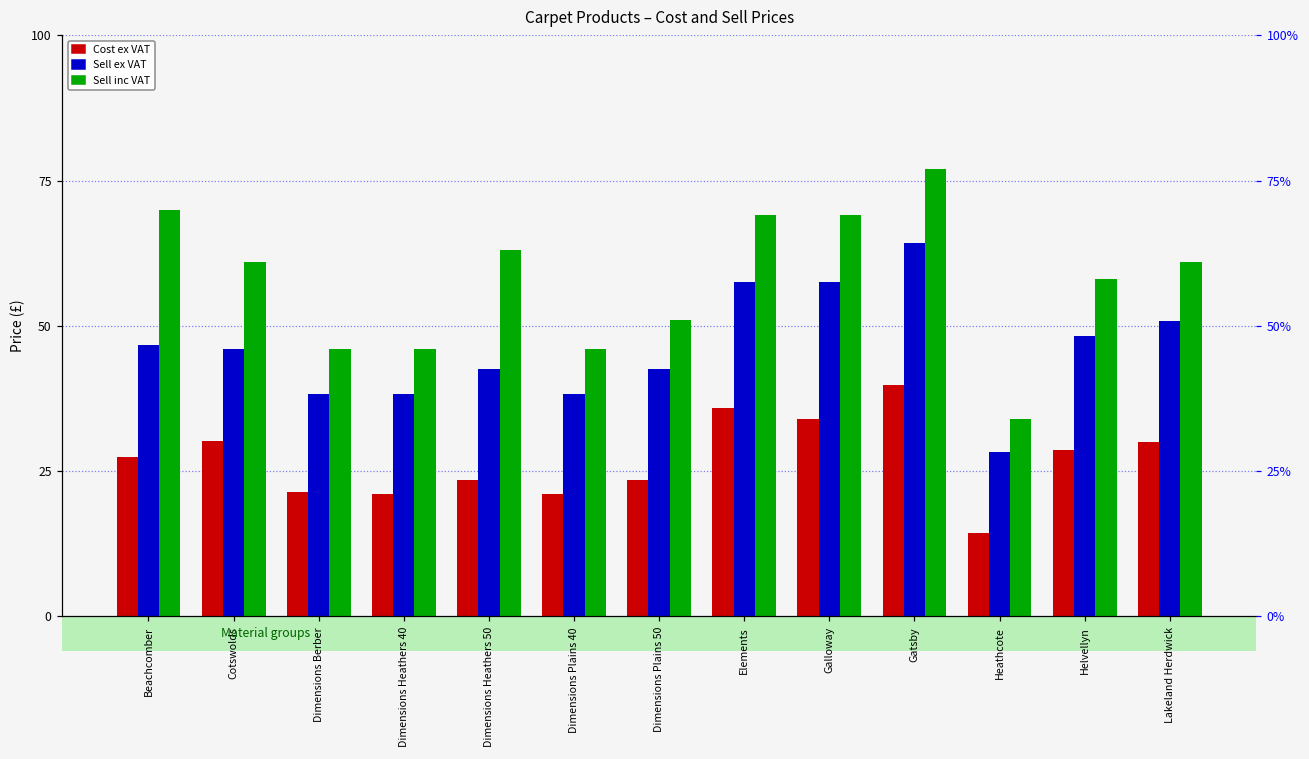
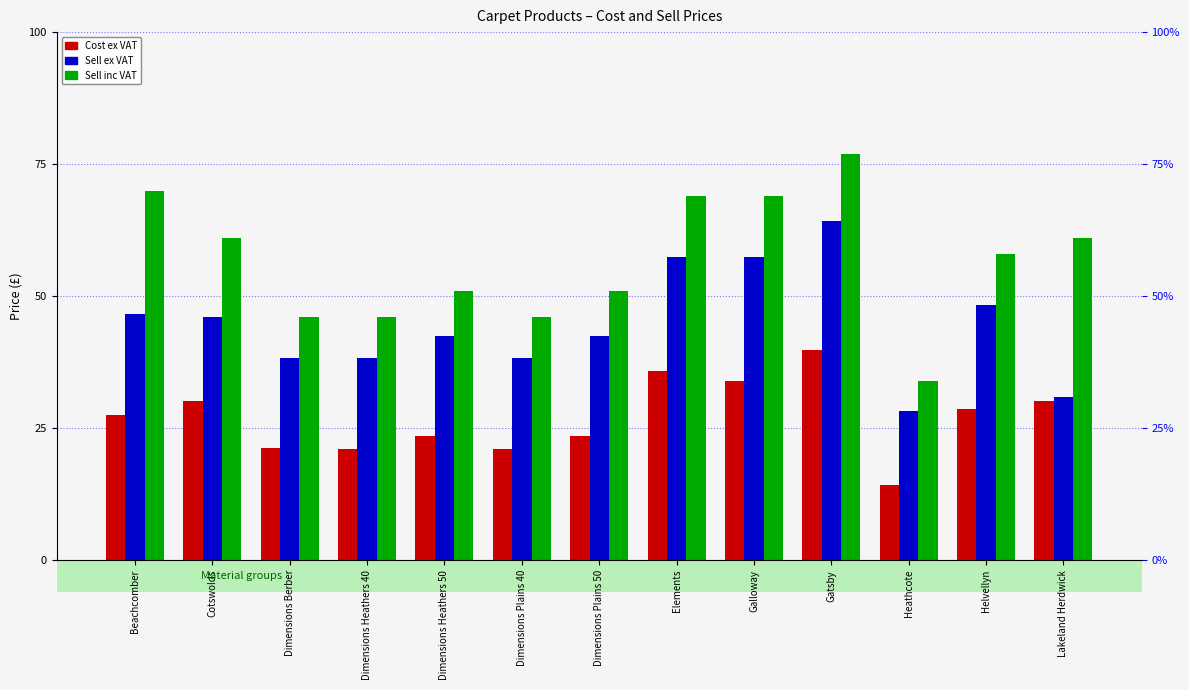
  {
    "Cost ex VAT": {
      "Beachcomber": 27,
      "Cotswolds": 30,
      "Dimensions Berber": 21,
      "Dimensions Heathers 40": 21,
      "Dimensions Heathers 50": 23,
      "Dimensions Plains 40": 21,
      "Dimensions Plains 50": 23,
      "Elements": 36,
      "Galloway": 34,
      "Gatsby": 40,
      "Heathcote": 14,
      "Helvellyn": 29,
      "Lakeland Herdwick": 30
    },
    "Sell ex VAT": {
      "Beachcomber": 47,
      "Cotswolds": 46,
      "Dimensions Berber": 38,
      "Dimensions Heathers 40": 38,
      "Dimensions Heathers 50": 43,
      "Dimensions Plains 40": 38,
      "Dimensions Plains 50": 43,
      "Elements": 58,
      "Galloway": 58,
      "Gatsby": 64,
      "Heathcote": 28,
      "Helvellyn": 48,
-     "Lakeland Herdwick": 51
+     "Lakeland Herdwick": 31
    },
    "Sell inc VAT": {
      "Beachcomber": 70,
      "Cotswolds": 61,
      "Dimensions Berber": 46,
      "Dimensions Heathers 40": 46,
-     "Dimensions Heathers 50": 63,
+     "Dimensions Heathers 50": 51,
      "Dimensions Plains 40": 46,
      "Dimensions Plains 50": 51,
      "Elements": 69,
      "Galloway": 69,
      "Gatsby": 77,
      "Heathcote": 34,
      "Helvellyn": 58,
      "Lakeland Herdwick": 61
    }
  }
